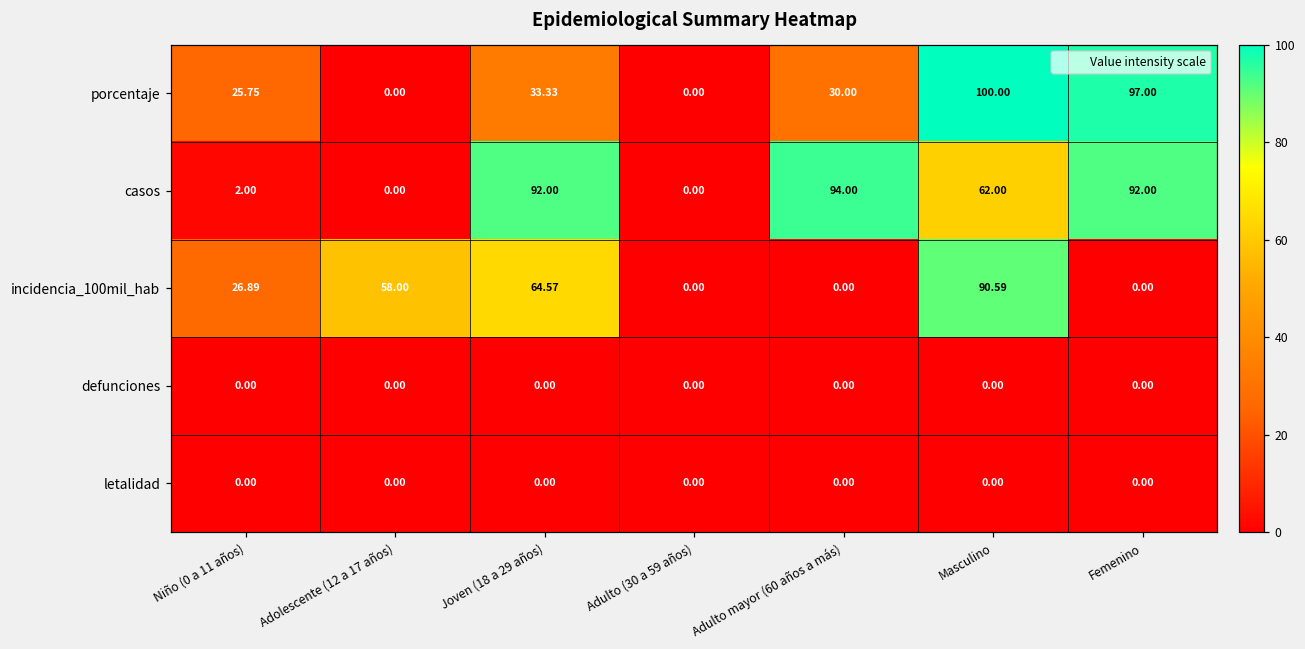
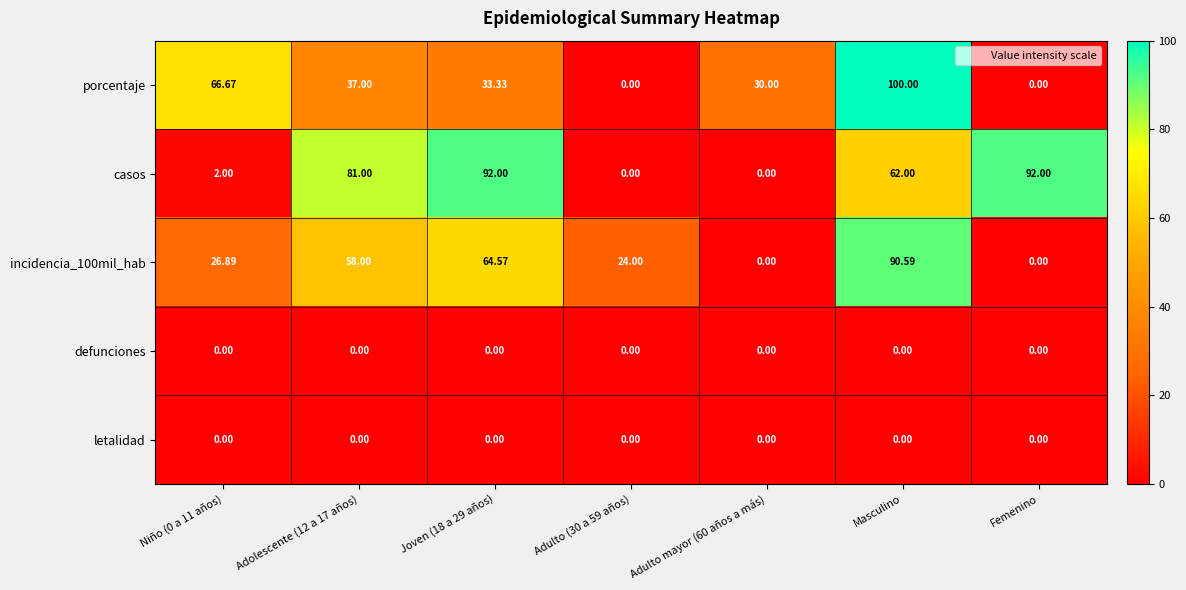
  {
    "porcentaje": {
-     "Niño (0 a 11 años)": 25.75,
-     "Adolescente (12 a 17 años)": 0.00,
+     "Niño (0 a 11 años)": 66.67,
+     "Adolescente (12 a 17 años)": 37.00,
      "Joven (18 a 29 años)": 33.33,
      "Adulto (30 a 59 años)": 0.00,
      "Adulto mayor (60 años a más)": 30.00,
      "Masculino": 100.00,
-     "Femenino": 97.00
+     "Femenino": 0.00
    },
    "casos": {
      "Niño (0 a 11 años)": 2.00,
-     "Adolescente (12 a 17 años)": 0.00,
+     "Adolescente (12 a 17 años)": 81.00,
      "Joven (18 a 29 años)": 92.00,
      "Adulto (30 a 59 años)": 0.00,
-     "Adulto mayor (60 años a más)": 94.00,
+     "Adulto mayor (60 años a más)": 0.00,
      "Masculino": 62.00,
      "Femenino": 92.00
    },
    "incidencia_100mil_hab": {
      "Niño (0 a 11 años)": 26.89,
      "Adolescente (12 a 17 años)": 58.00,
      "Joven (18 a 29 años)": 64.57,
-     "Adulto (30 a 59 años)": 0.00,
+     "Adulto (30 a 59 años)": 24.00,
      "Adulto mayor (60 años a más)": 0.00,
      "Masculino": 90.59,
      "Femenino": 0.00
    },
    "defunciones": {
      "Niño (0 a 11 años)": 0.00,
      "Adolescente (12 a 17 años)": 0.00,
      "Joven (18 a 29 años)": 0.00,
      "Adulto (30 a 59 años)": 0.00,
      "Adulto mayor (60 años a más)": 0.00,
      "Masculino": 0.00,
      "Femenino": 0.00
    },
    "letalidad": {
      "Niño (0 a 11 años)": 0.00,
      "Adolescente (12 a 17 años)": 0.00,
      "Joven (18 a 29 años)": 0.00,
      "Adulto (30 a 59 años)": 0.00,
      "Adulto mayor (60 años a más)": 0.00,
      "Masculino": 0.00,
      "Femenino": 0.00
    }
  }
